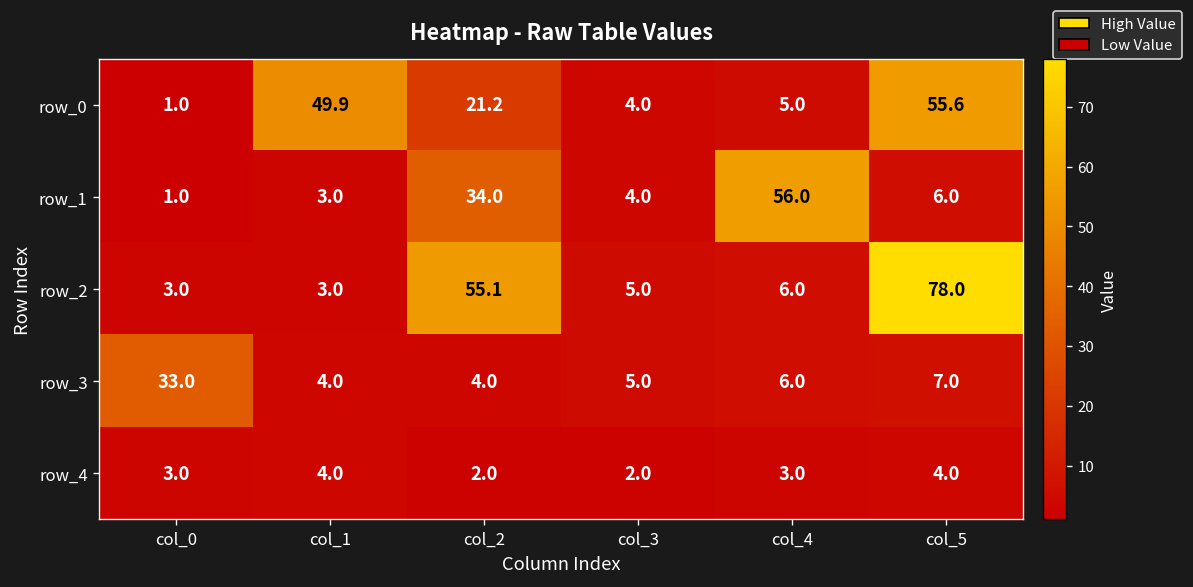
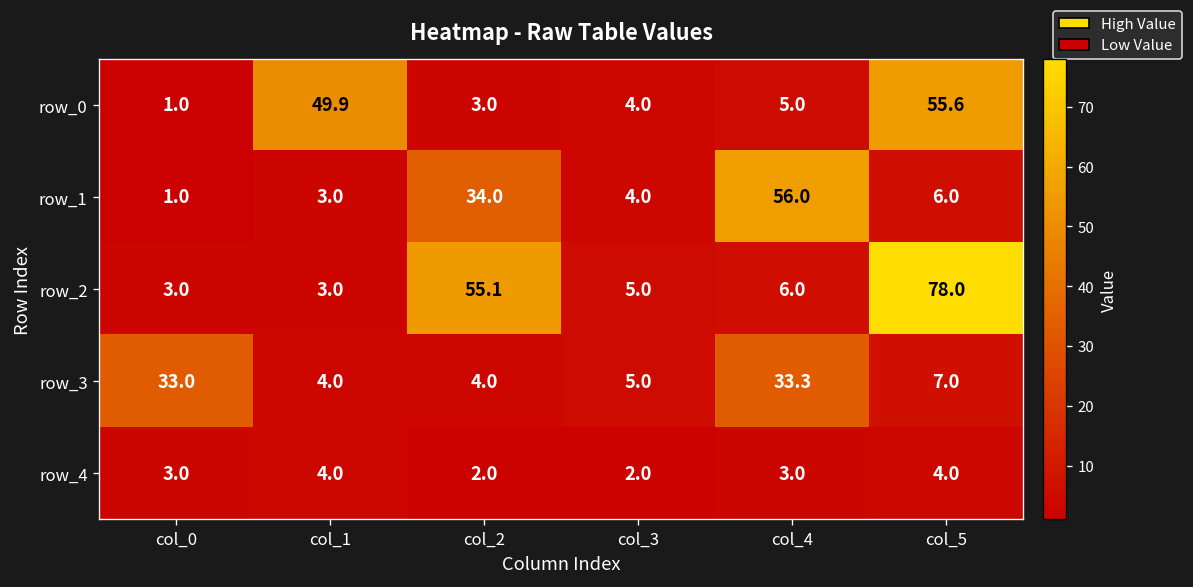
  {
    "row_0": {
      "col_0": 1.0,
      "col_1": 49.9,
-     "col_2": 21.2,
+     "col_2": 3.0,
      "col_3": 4.0,
      "col_4": 5.0,
      "col_5": 55.6
    },
    "row_1": {
      "col_0": 1.0,
      "col_1": 3.0,
      "col_2": 34.0,
      "col_3": 4.0,
      "col_4": 56.0,
      "col_5": 6.0
    },
    "row_2": {
      "col_0": 3.0,
      "col_1": 3.0,
      "col_2": 55.1,
      "col_3": 5.0,
      "col_4": 6.0,
      "col_5": 78.0
    },
    "row_3": {
      "col_0": 33.0,
      "col_1": 4.0,
      "col_2": 4.0,
      "col_3": 5.0,
-     "col_4": 6.0,
+     "col_4": 33.3,
      "col_5": 7.0
    },
    "row_4": {
      "col_0": 3.0,
      "col_1": 4.0,
      "col_2": 2.0,
      "col_3": 2.0,
      "col_4": 3.0,
      "col_5": 4.0
    }
  }
